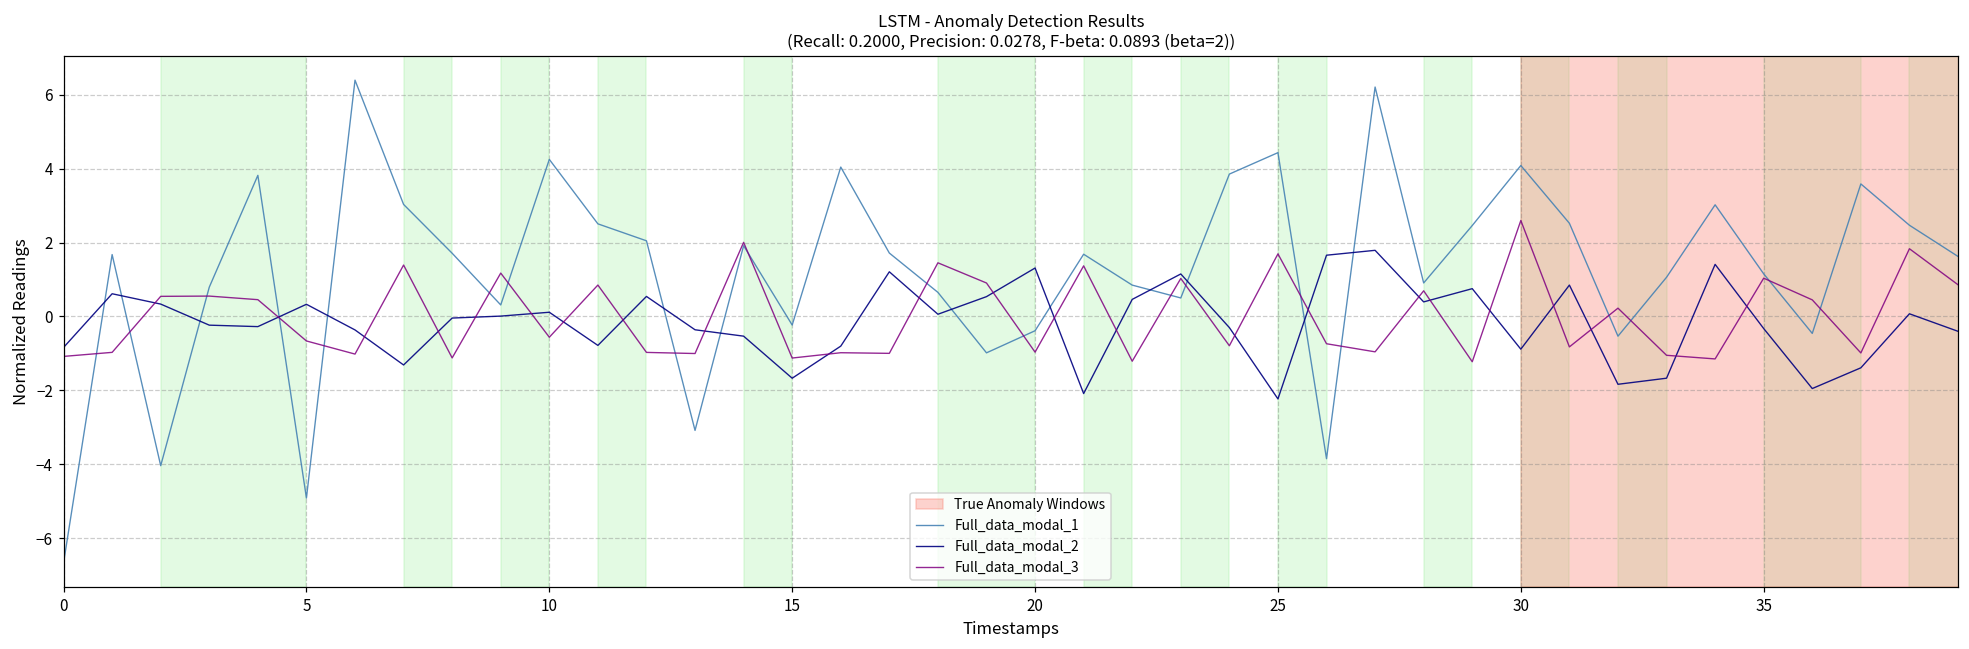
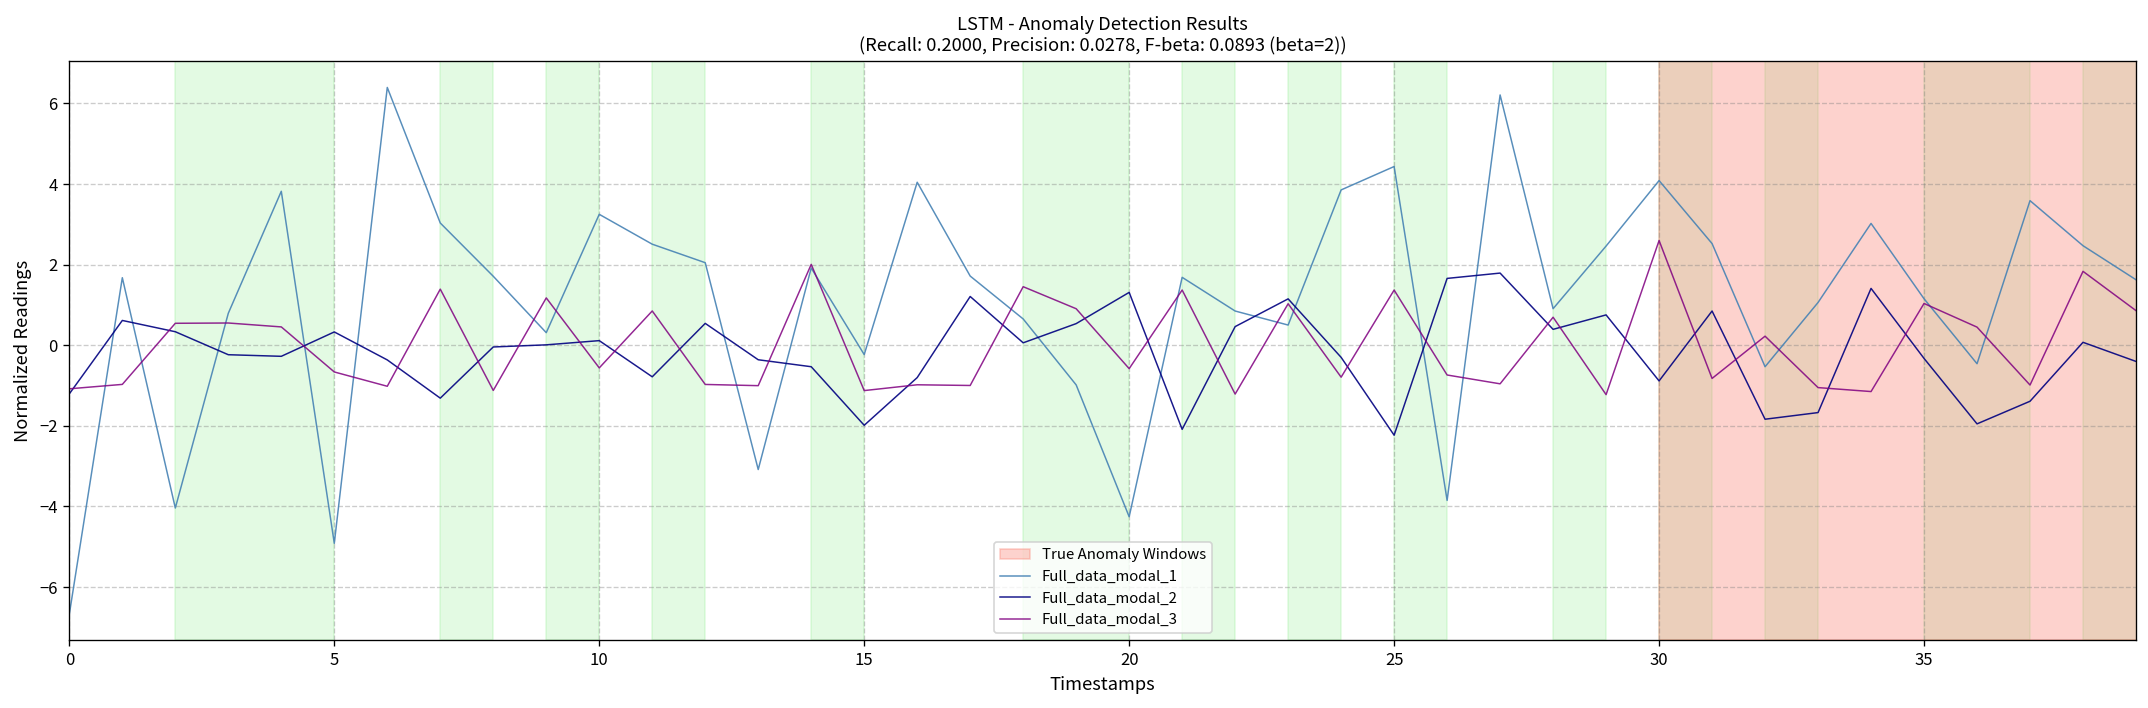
  {
    "Full_data_modal_1": {
      "0": -6.7,
      "5": -4.9,
-     "10": 4.3,
+     "10": 3.2,
      "15": -0.2,
-     "20": -0.4,
+     "20": -4.3,
      "25": 4.4,
      "30": 4.1,
      "35": 1.2
    },
    "Full_data_modal_2": {
-     "0": -0.8,
+     "0": -1.2,
      "5": 0.3,
      "10": 0.1,
-     "15": -1.7,
+     "15": -2.0,
      "20": 1.3,
      "25": -2.2,
      "30": -0.9,
      "35": -0.3
    },
    "Full_data_modal_3": {
      "0": -1.1,
      "5": -0.7,
      "10": -0.6,
      "15": -1.1,
-     "20": -1.0,
-     "25": 1.7,
+     "20": -0.6,
+     "25": 1.4,
      "30": 2.6,
      "35": 1.0
    }
  }
